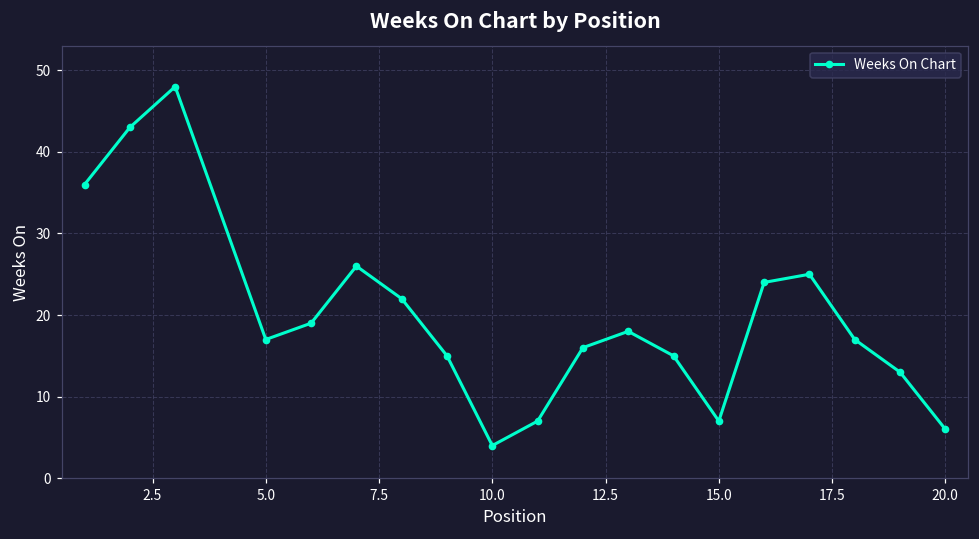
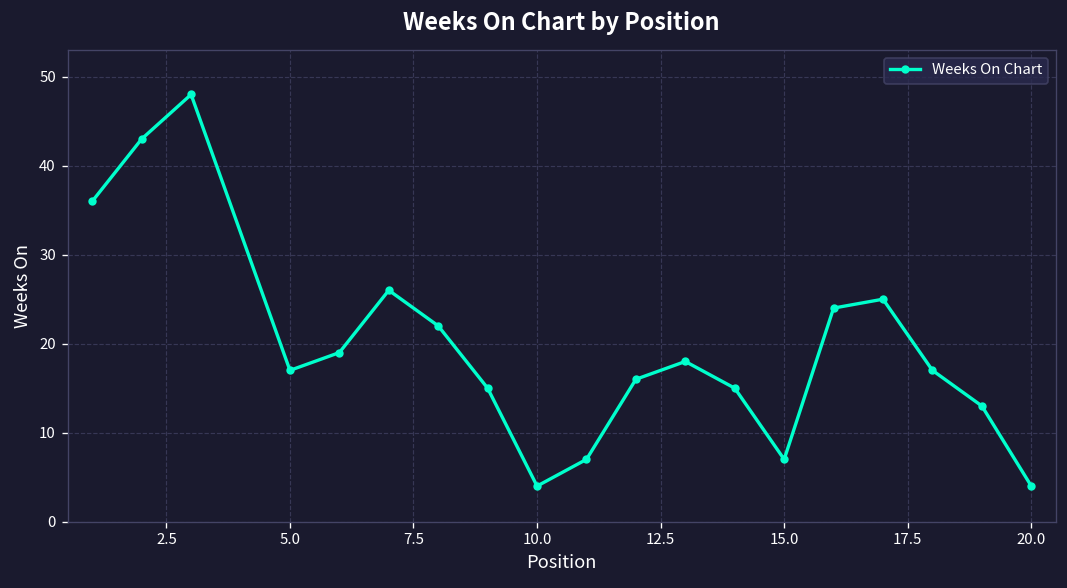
  {
    "5.0": 17,
    "10.0": 4,
    "15.0": 7,
-   "20.0": 6
+   "20.0": 4
  }
